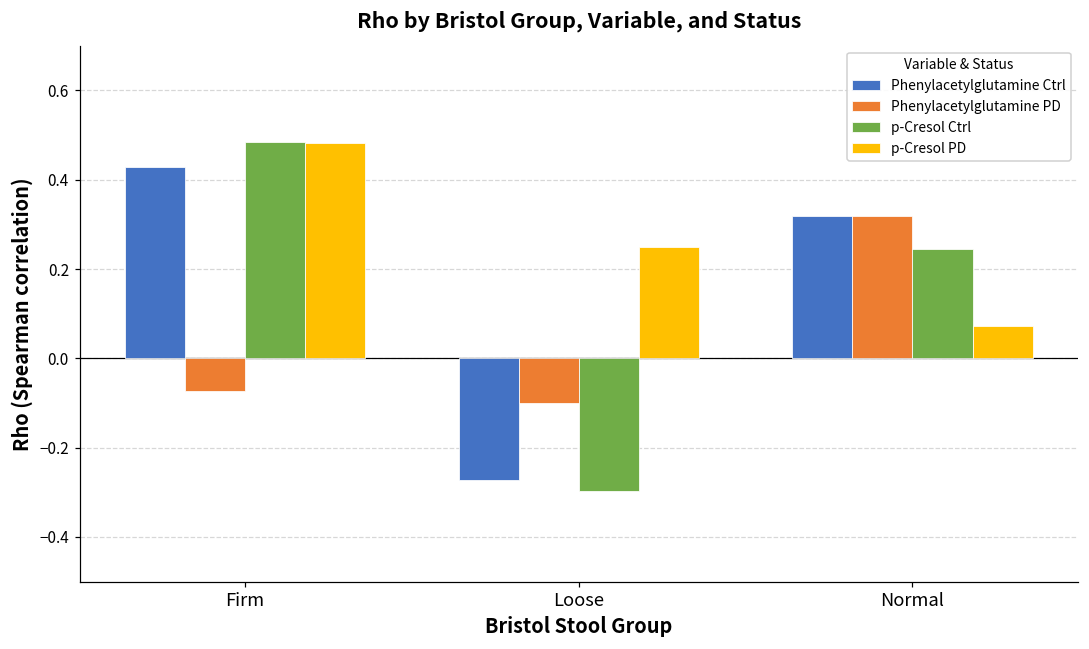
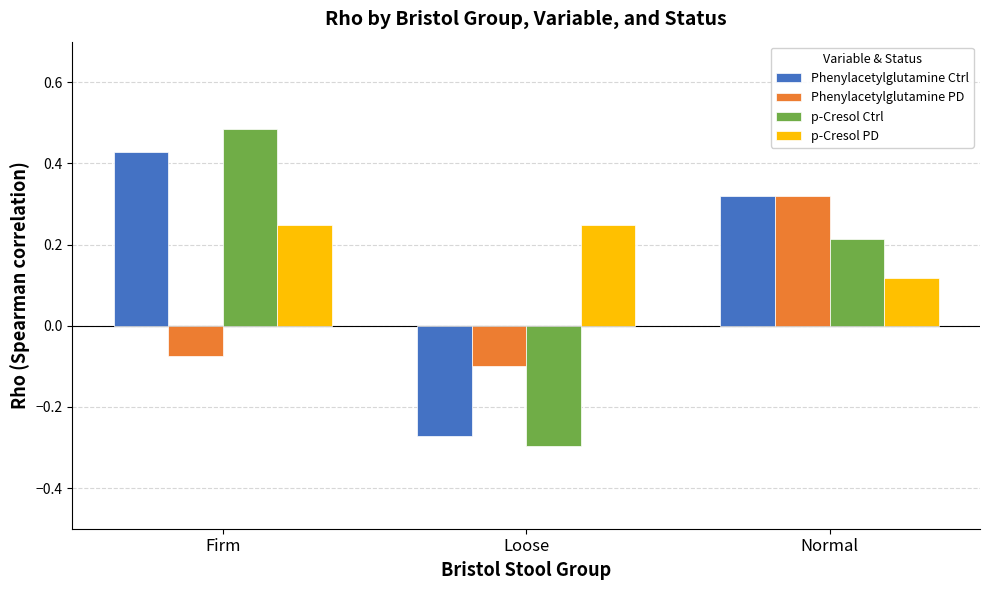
  {
    "Phenylacetylglutamine Ctrl": {
      "Firm": 0.43,
      "Loose": -0.27,
      "Normal": 0.32
    },
    "Phenylacetylglutamine PD": {
      "Firm": -0.07,
      "Loose": -0.10,
      "Normal": 0.32
    },
    "p-Cresol Ctrl": {
      "Firm": 0.49,
      "Loose": -0.30,
-     "Normal": 0.24
+     "Normal": 0.21
    },
    "p-Cresol PD": {
-     "Firm": 0.48,
+     "Firm": 0.25,
      "Loose": 0.25,
-     "Normal": 0.07
+     "Normal": 0.12
    }
  }
